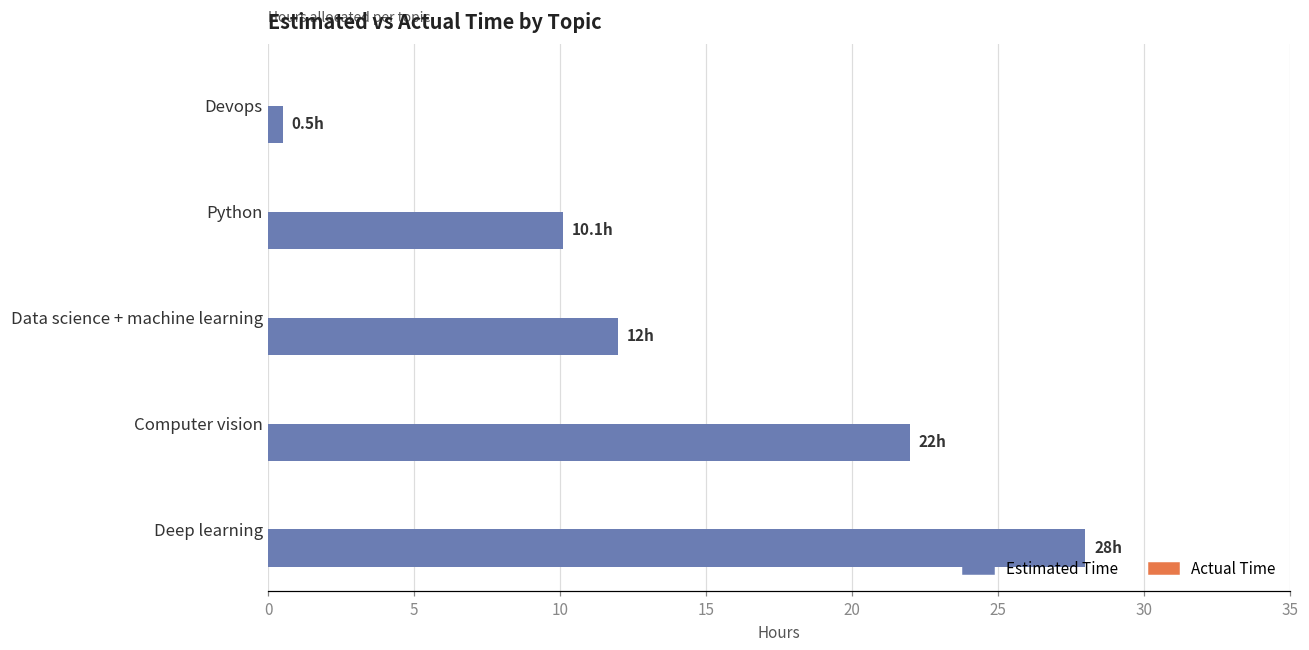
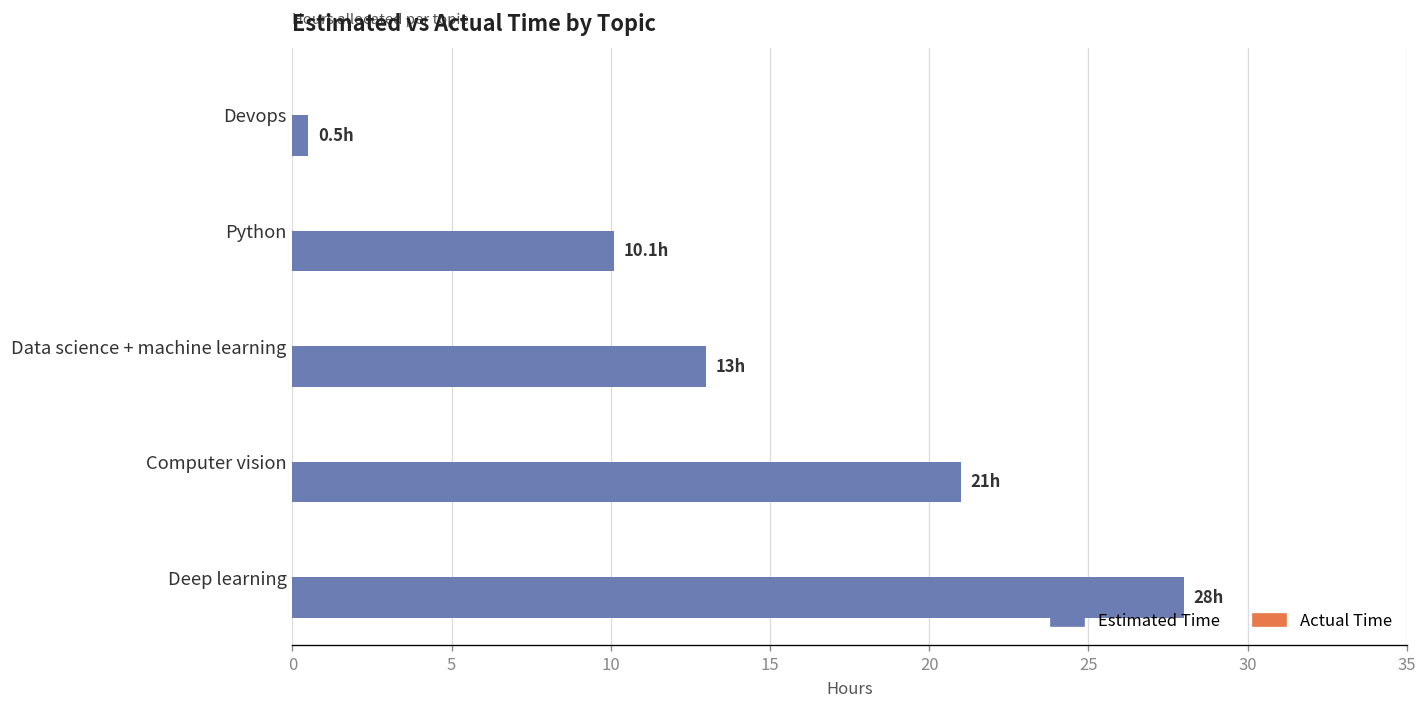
  {
    "Estimated Time": {
      "Devops": "0.5h",
      "Python": "10.1h",
-     "Data science + machine learning": "12h",
-     "Computer vision": "22h",
+     "Data science + machine learning": "13h",
+     "Computer vision": "21h",
      "Deep learning": "28h"
    },
    "Actual Time": {
      "Devops": "0.0",
      "Python": "0.0",
      "Data science + machine learning": "0.0",
      "Computer vision": "0.0",
      "Deep learning": "0.0"
    }
  }
